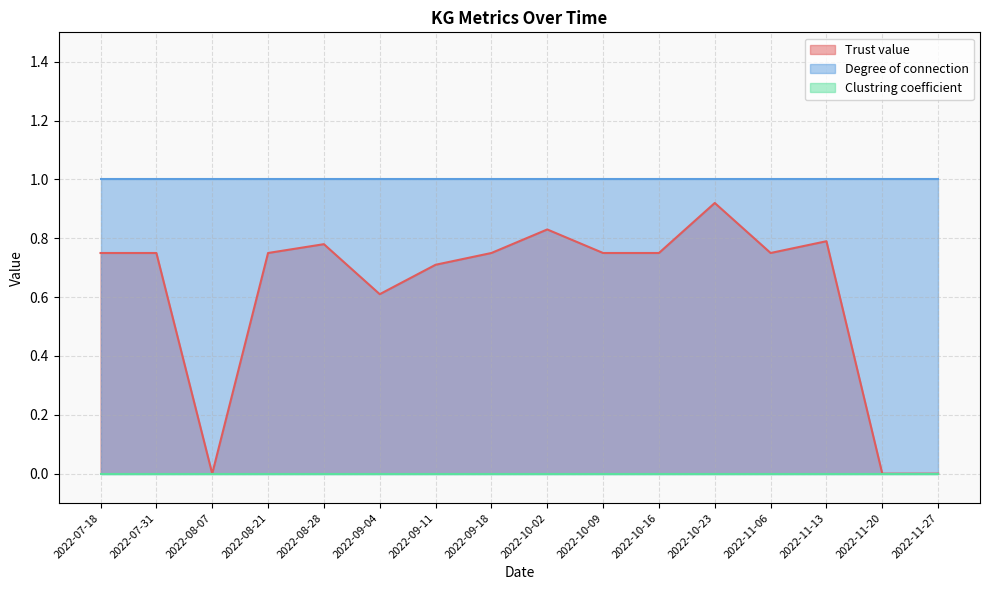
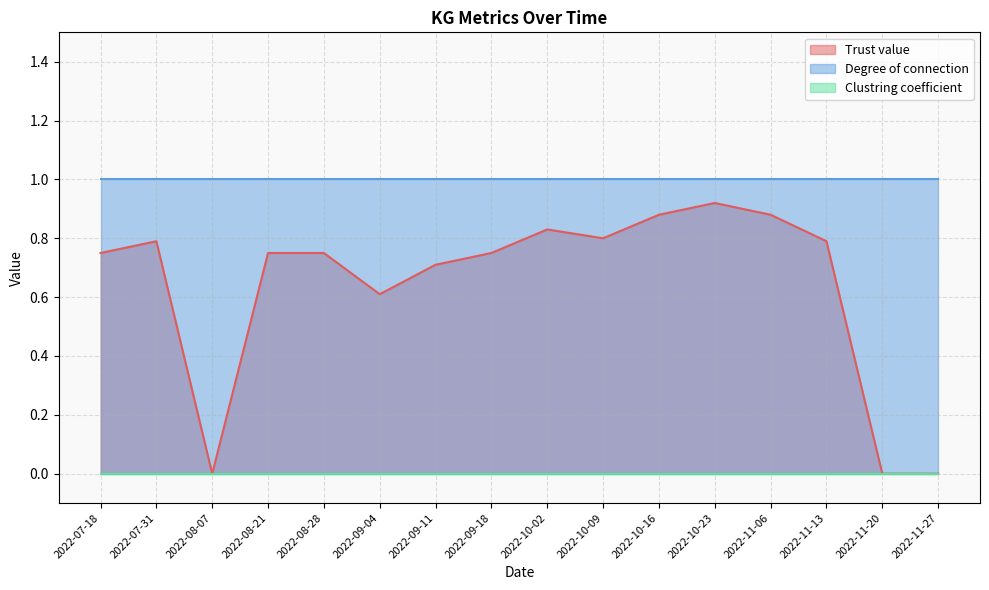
  {
    "Trust value": {
      "2022-07-18": 0.75,
-     "2022-07-31": 0.75,
+     "2022-07-31": 0.79,
      "2022-08-21": 0.75,
-     "2022-08-28": 0.78,
+     "2022-08-28": 0.75,
      "2022-09-04": 0.61,
      "2022-09-11": 0.71,
      "2022-09-18": 0.75,
      "2022-10-02": 0.83,
-     "2022-10-09": 0.75,
-     "2022-10-16": 0.75,
+     "2022-10-09": 0.80,
+     "2022-10-16": 0.88,
      "2022-10-23": 0.92,
-     "2022-11-06": 0.75,
+     "2022-11-06": 0.88,
      "2022-11-13": 0.79
    },
    "Degree of connection": {
      "2022-07-18": 1.00,
      "2022-07-31": 1.00,
      "2022-08-07": 1.00,
      "2022-08-21": 1.00,
      "2022-08-28": 1.00,
      "2022-09-04": 1.00,
      "2022-09-11": 1.00,
      "2022-09-18": 1.00,
      "2022-10-02": 1.00,
      "2022-10-09": 1.00,
      "2022-10-16": 1.00,
      "2022-10-23": 1.00,
      "2022-11-06": 1.00,
      "2022-11-13": 1.00,
      "2022-11-20": 1.00,
      "2022-11-27": 1.00
    },
    "Clustring coefficient": {
      "2022-07-18": 0.00,
      "2022-07-31": 0.00,
      "2022-08-21": 0.00,
      "2022-08-28": 0.00,
      "2022-09-04": 0.00,
      "2022-09-11": 0.00,
      "2022-09-18": 0.00,
      "2022-10-02": 0.00,
      "2022-10-09": 0.00,
      "2022-10-16": 0.00,
      "2022-10-23": 0.00,
      "2022-11-06": 0.00,
      "2022-11-13": 0.00
    }
  }
